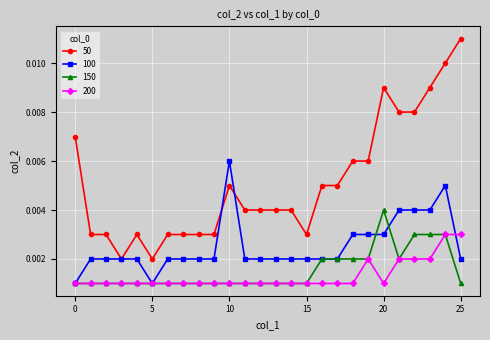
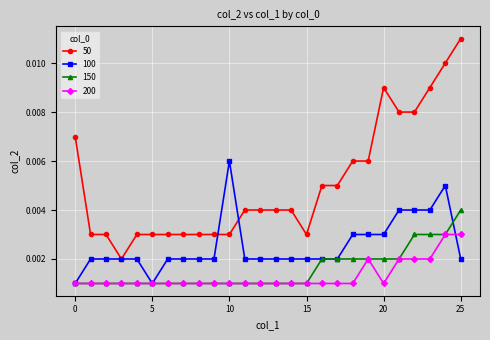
  {
    "50": {
      "0": 0.007,
-     "5": 0.002,
-     "10": 0.005,
+     "5": 0.003,
+     "10": 0.003,
      "15": 0.003,
      "20": 0.009,
      "25": 0.011
    },
    "100": {
      "10": 0.006,
      "15": 0.002,
      "20": 0.003,
      "25": 0.002
    },
    "150": {
-     "20": 0.004,
-     "25": 0.001
+     "20": 0.002,
+     "25": 0.004
    },
    "200": {
      "20": 0.001,
      "25": 0.003
    }
  }
